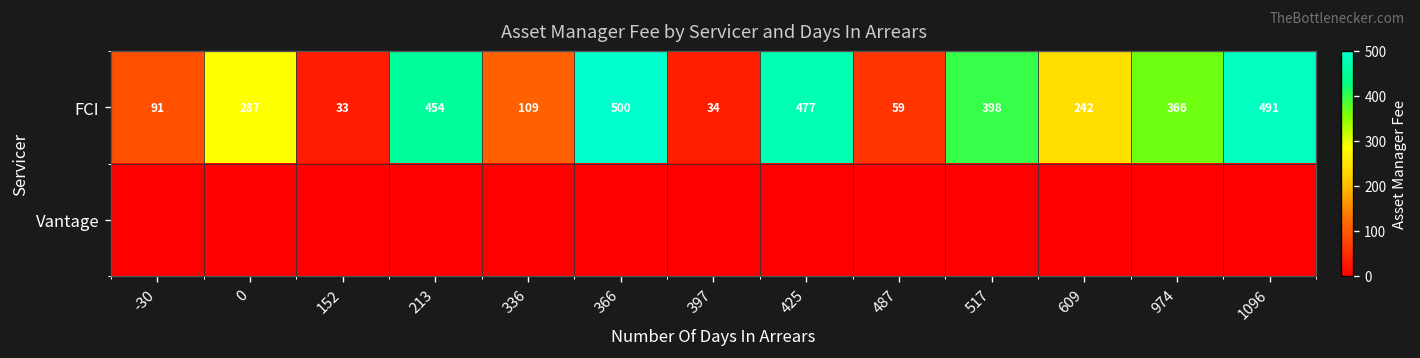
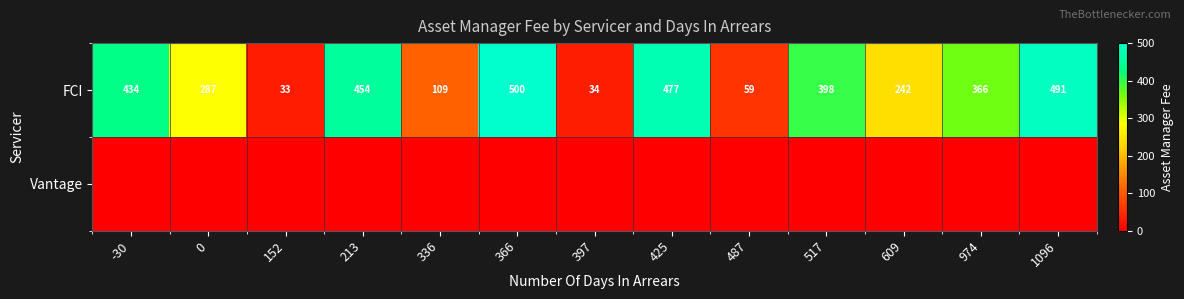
  {
    "FCI": {
-     "-30": 91,
+     "-30": 434,
      "0": 287,
      "152": 33,
      "213": 454,
      "336": 109,
      "366": 500,
      "397": 34,
      "425": 477,
      "487": 59,
      "517": 398,
      "609": 242,
      "974": 366,
      "1096": 491
    }
  }
